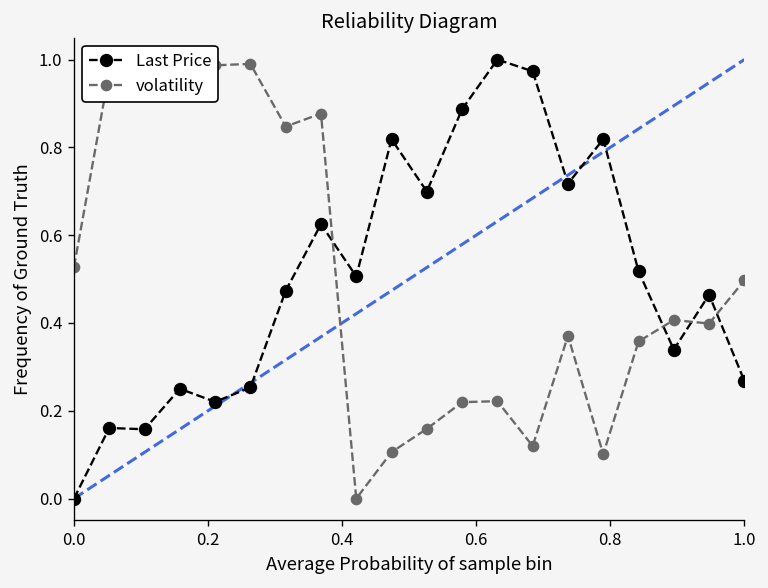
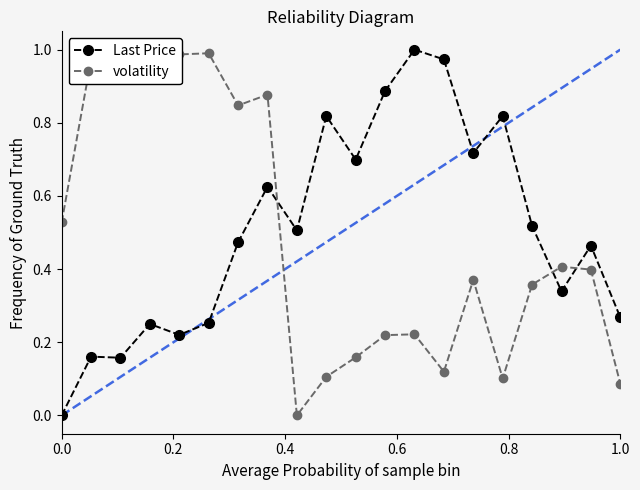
  {
    "Last Price": {
      "1.0": 0.27
    },
    "volatility": {
      "0.0": 0.53,
-     "1.0": 0.50
+     "1.0": 0.09
    }
  }
